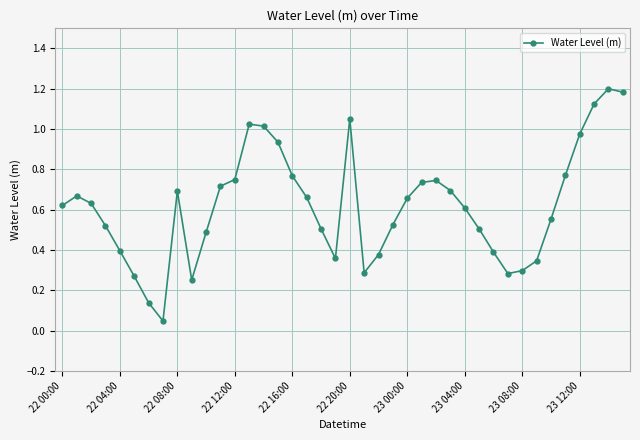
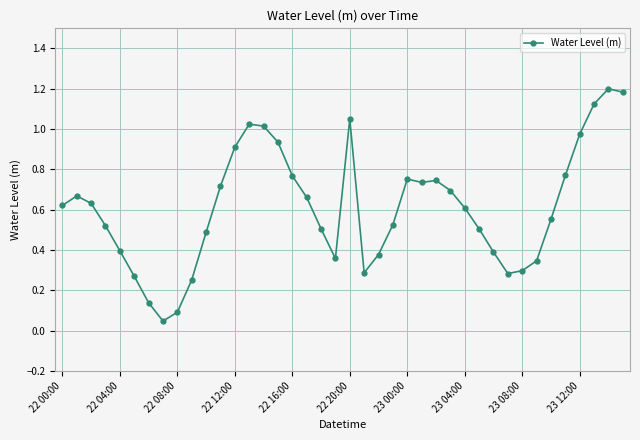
  {
    "22 00:00": 0.62,
    "22 04:00": 0.40,
-   "22 08:00": 0.69,
-   "22 12:00": 0.75,
+   "22 08:00": 0.09,
+   "22 12:00": 0.91,
    "22 16:00": 0.77,
    "22 20:00": 1.05,
-   "23 00:00": 0.66,
+   "23 00:00": 0.75,
    "23 04:00": 0.61,
    "23 08:00": 0.30,
    "23 12:00": 0.97
  }
